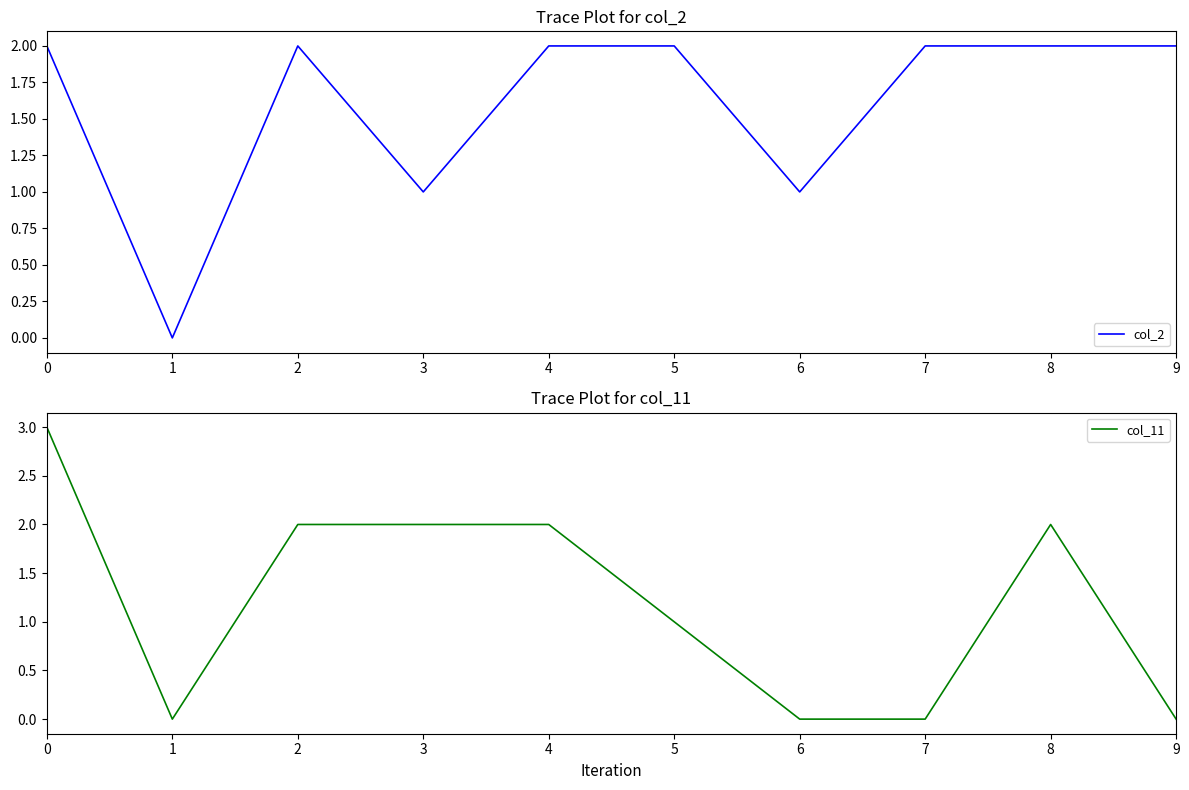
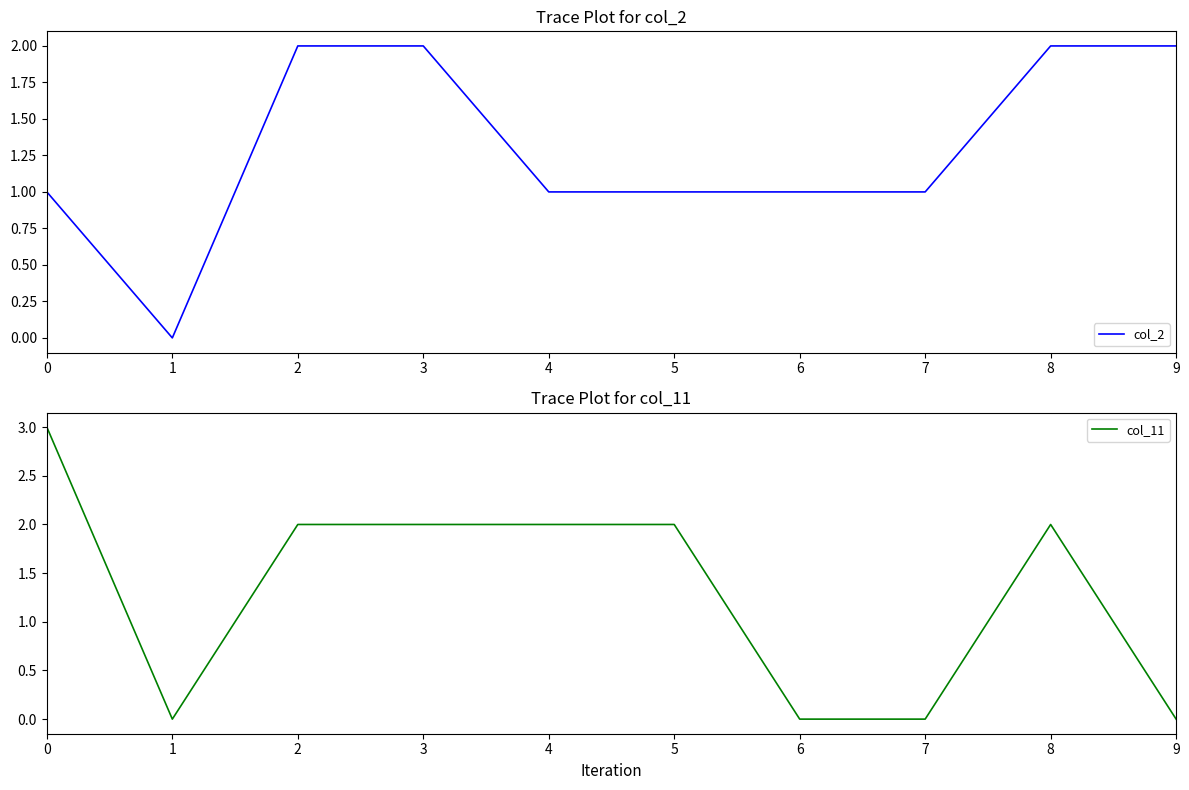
  {
    "Trace Plot for col_2": {
-     "0": 2,
+     "0": 1,
      "1": 0,
      "2": 2,
-     "3": 1,
-     "4": 2,
-     "5": 2,
+     "3": 2,
+     "4": 1,
+     "5": 1,
      "6": 1,
-     "7": 2,
+     "7": 1,
      "8": 2,
      "9": 2
    },
    "Trace Plot for col_11": {
      "0": 3,
      "1": 0,
      "2": 2,
      "3": 2,
      "4": 2,
-     "5": 1,
+     "5": 2,
      "6": 0,
      "7": 0,
      "8": 2,
      "9": 0
    }
  }
